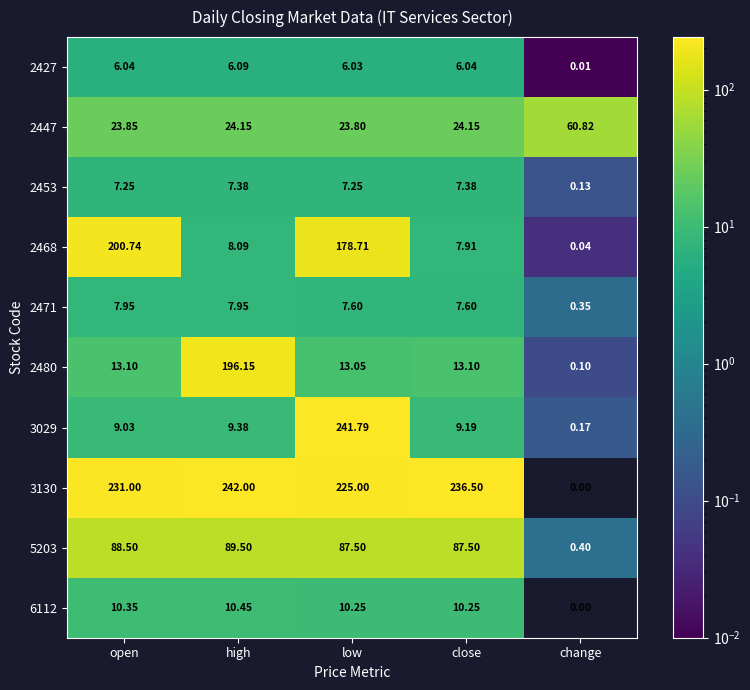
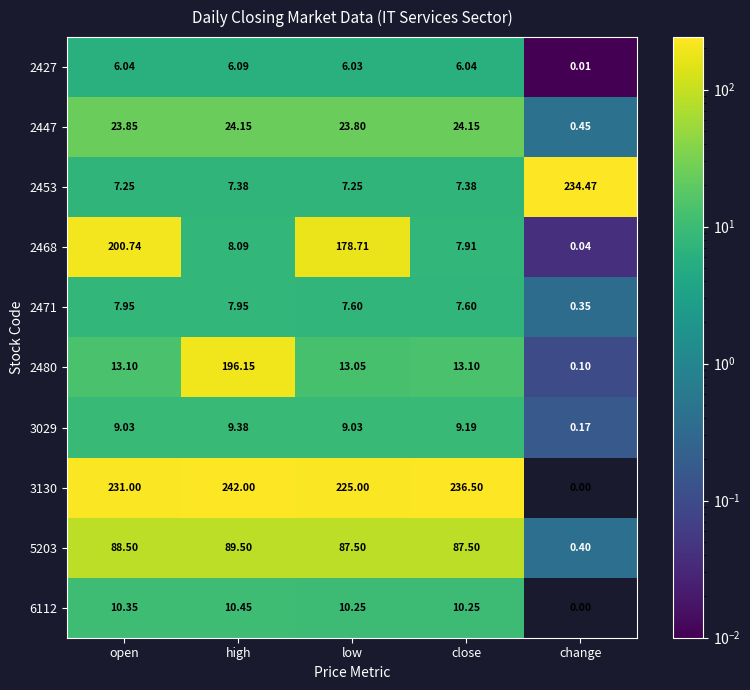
  {
    "2427": {
      "open": 6.04,
      "high": 6.09,
      "low": 6.03,
      "close": 6.04,
      "change": 0.01
    },
    "2447": {
      "open": 23.85,
      "high": 24.15,
      "low": 23.80,
      "close": 24.15,
-     "change": 60.82
+     "change": 0.45
    },
    "2453": {
      "open": 7.25,
      "high": 7.38,
      "low": 7.25,
      "close": 7.38,
-     "change": 0.13
+     "change": 234.47
    },
    "2468": {
      "open": 200.74,
      "high": 8.09,
      "low": 178.71,
      "close": 7.91,
      "change": 0.04
    },
    "2471": {
      "open": 7.95,
      "high": 7.95,
      "low": 7.60,
      "close": 7.60,
      "change": 0.35
    },
    "2480": {
      "open": 13.10,
      "high": 196.15,
      "low": 13.05,
      "close": 13.10,
      "change": 0.10
    },
    "3029": {
      "open": 9.03,
      "high": 9.38,
-     "low": 241.79,
+     "low": 9.03,
      "close": 9.19,
      "change": 0.17
    },
    "3130": {
      "open": 231.00,
      "high": 242.00,
      "low": 225.00,
      "close": 236.50
    },
    "5203": {
      "open": 88.50,
      "high": 89.50,
      "low": 87.50,
      "close": 87.50,
      "change": 0.40
    },
    "6112": {
      "open": 10.35,
      "high": 10.45,
      "low": 10.25,
      "close": 10.25
    }
  }
